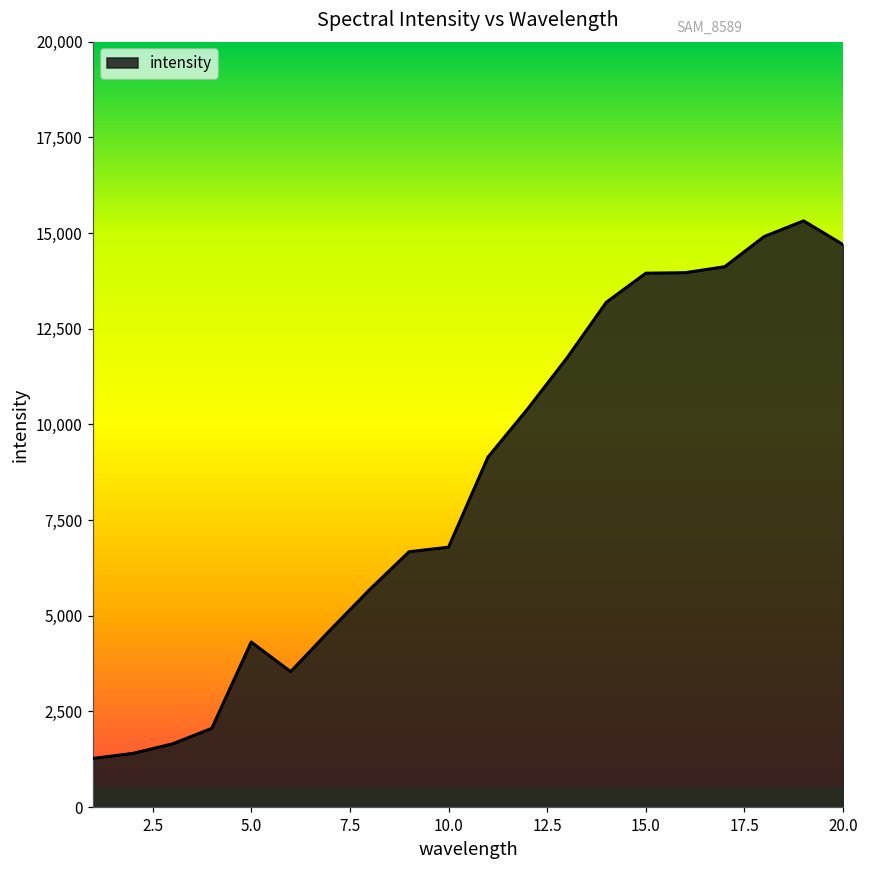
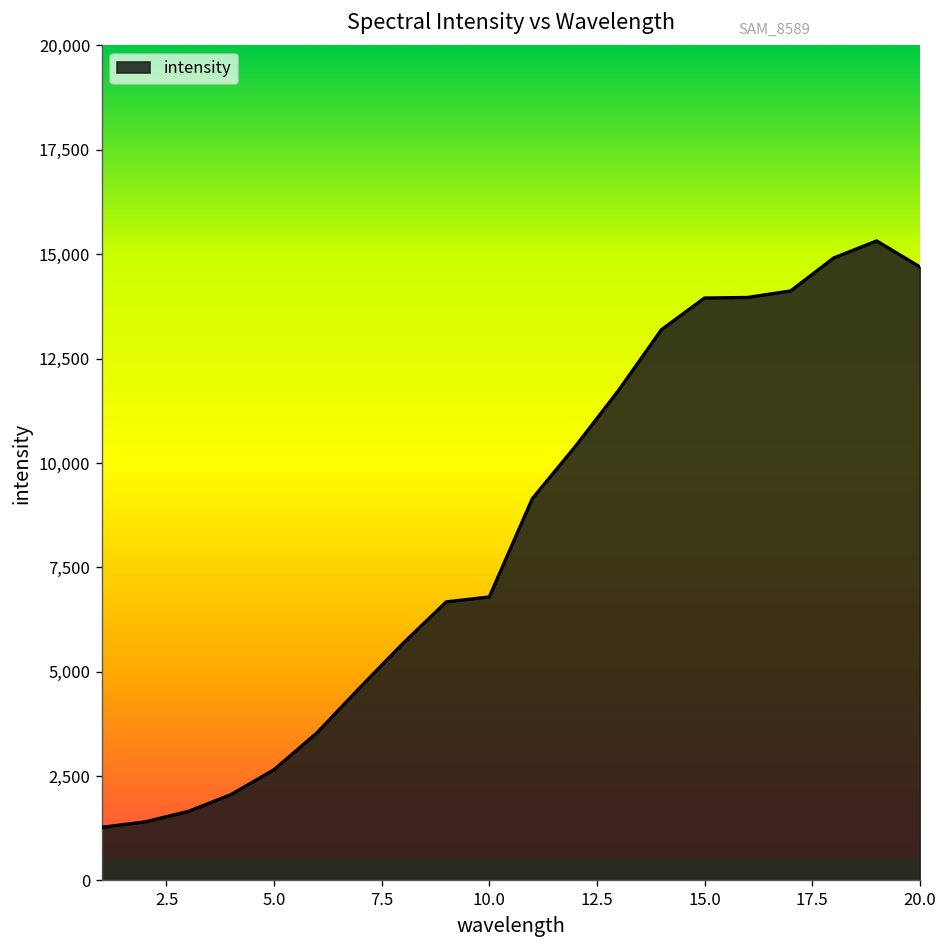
  {
-   "5.0": "4,300",
+   "5.0": "2,700",
    "10.0": "6,800",
    "15.0": "14,000",
    "20.0": "14,700"
  }
